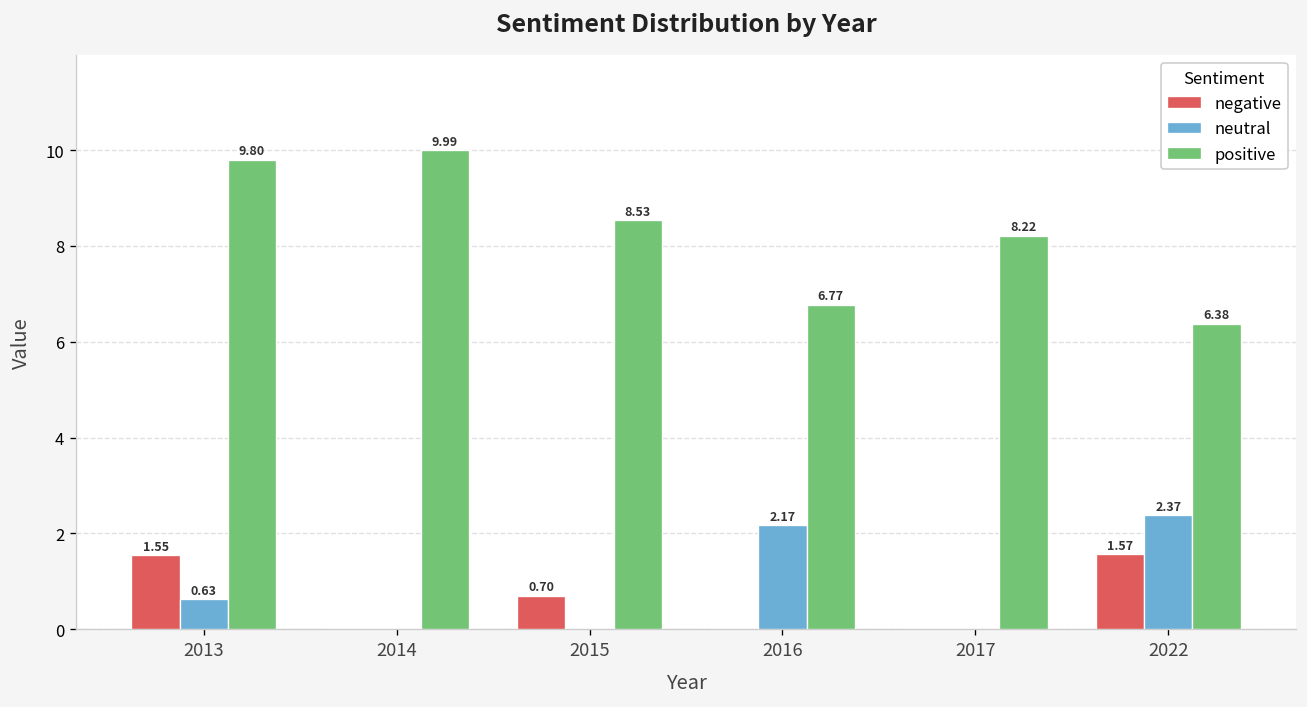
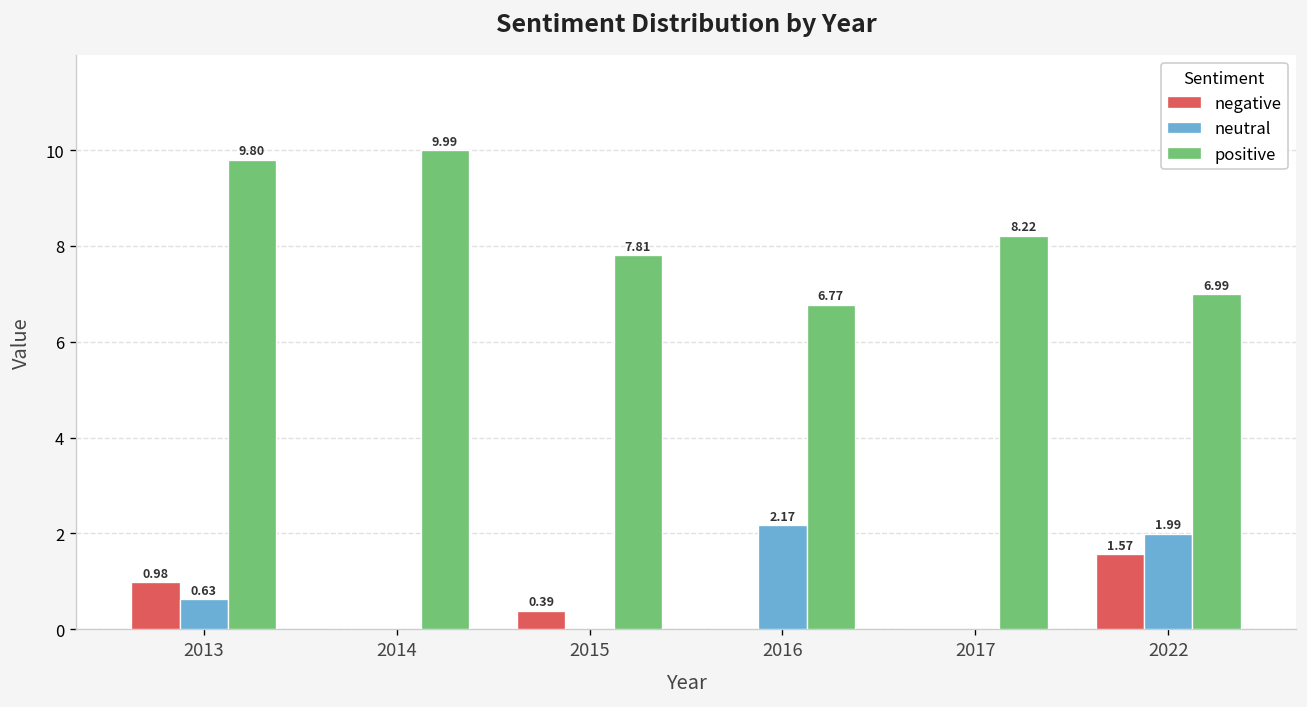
  {
    "negative": {
-     "2013": 1.55,
-     "2015": 0.70,
+     "2013": 0.98,
+     "2015": 0.39,
      "2022": 1.57
    },
    "neutral": {
      "2013": 0.63,
      "2016": 2.17,
-     "2022": 2.37
+     "2022": 1.99
    },
    "positive": {
      "2013": 9.80,
      "2014": 9.99,
-     "2015": 8.53,
+     "2015": 7.81,
      "2016": 6.77,
      "2017": 8.22,
-     "2022": 6.38
+     "2022": 6.99
    }
  }
